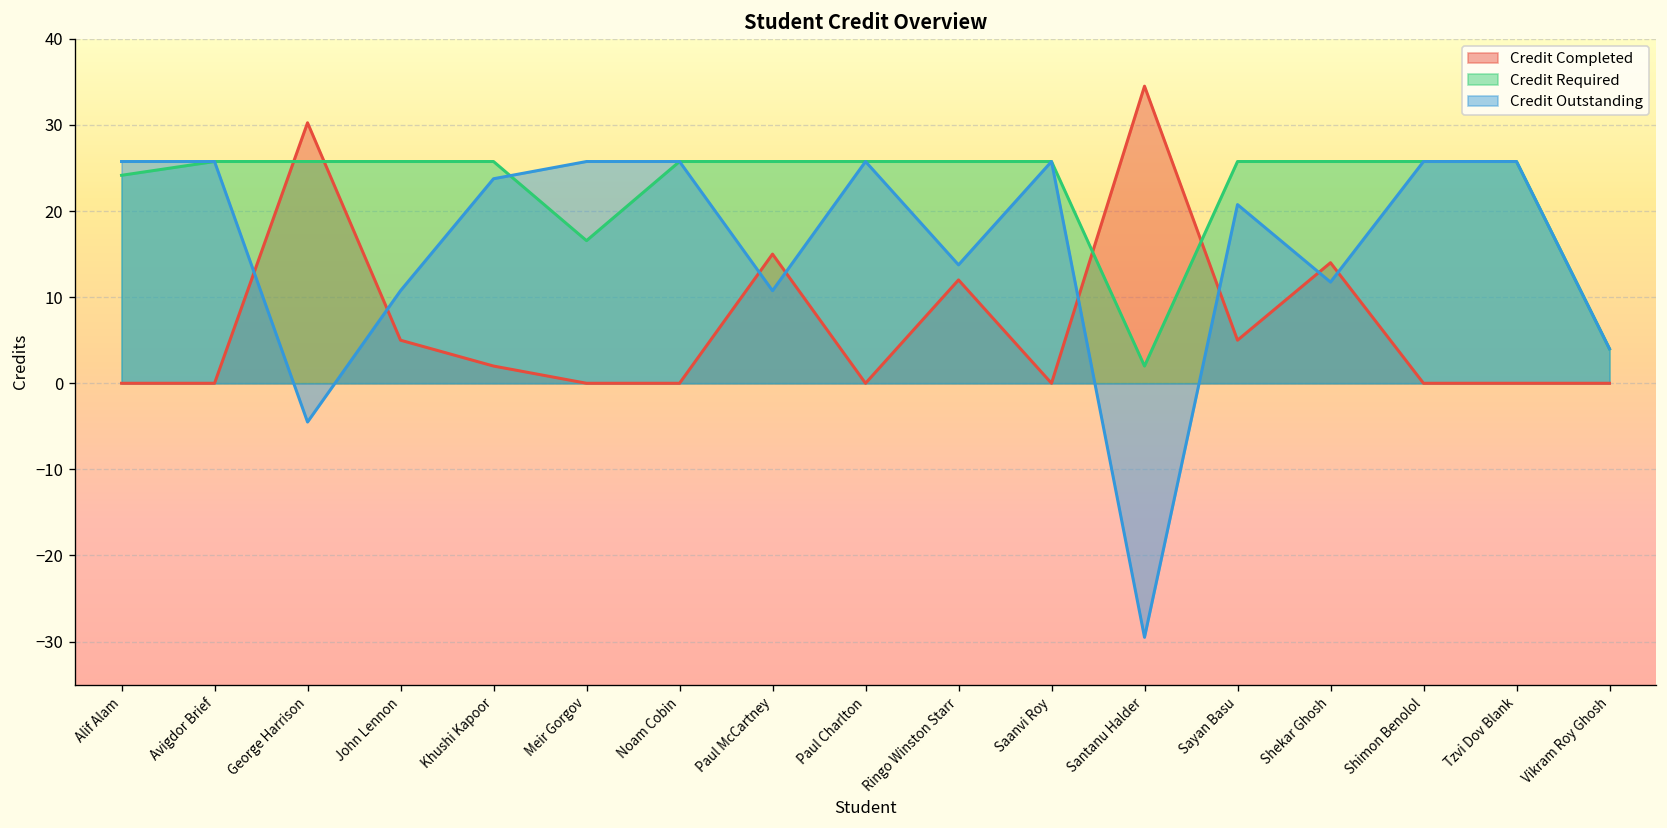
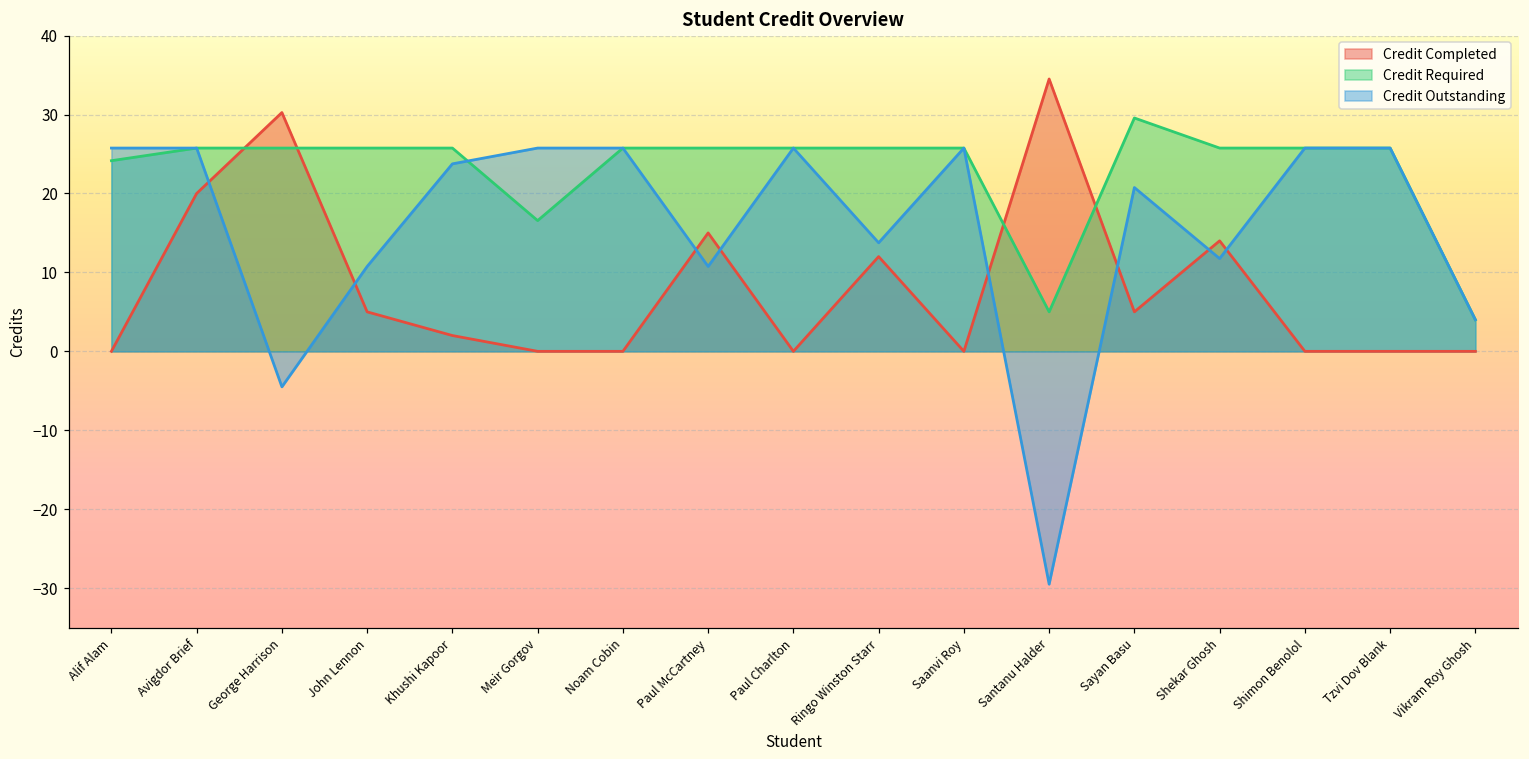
  {
    "Credit Completed": {
      "Alif Alam": 0,
-     "Avigdor Brief": 0,
+     "Avigdor Brief": 20,
      "George Harrison": 30,
      "John Lennon": 5,
      "Khushi Kapoor": 2,
      "Meir Gorgov": 0,
      "Noam Cobin": 0,
      "Paul McCartney": 15,
      "Paul Charlton": 0,
      "Ringo Winston Starr": 12,
      "Saanvi Roy": 0,
      "Santanu Halder": 35,
      "Sayan Basu": 5,
      "Shekar Ghosh": 14,
      "Shimon Benolol": 0,
      "Tzvi Dov Blank": 0,
      "Vikram Roy Ghosh": 0
    },
    "Credit Required": {
      "Alif Alam": 24,
      "George Harrison": 26,
      "John Lennon": 26,
      "Khushi Kapoor": 26,
      "Meir Gorgov": 17,
      "Paul McCartney": 26,
      "Ringo Winston Starr": 26,
-     "Santanu Halder": 2,
-     "Sayan Basu": 26,
+     "Santanu Halder": 5,
+     "Sayan Basu": 30,
      "Shekar Ghosh": 26
    }
  }
